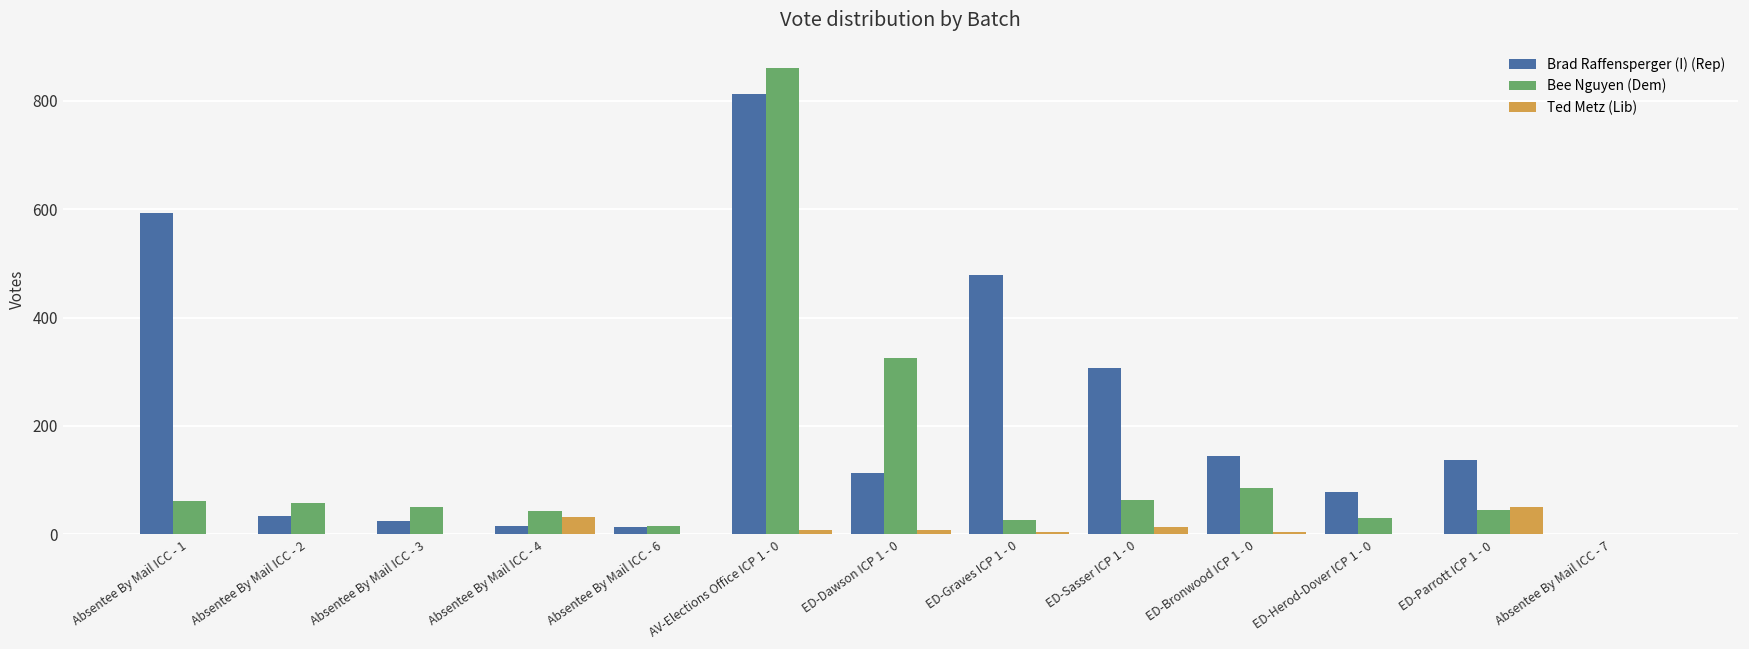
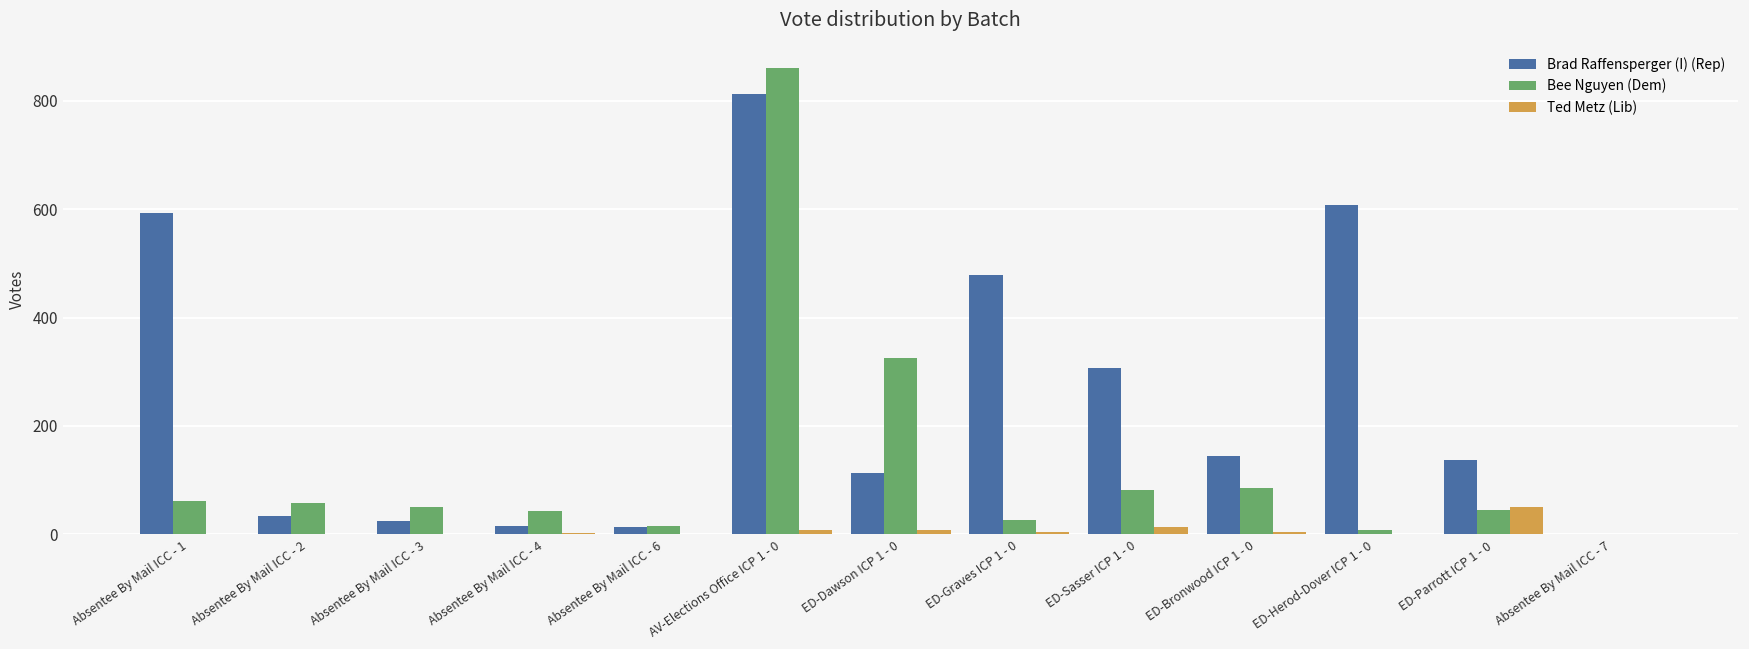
  {
    "Brad Raffensperger (I) (Rep)": {
      "Absentee By Mail ICC - 1": 590,
      "Absentee By Mail ICC - 2": 30,
      "Absentee By Mail ICC - 3": 20,
      "Absentee By Mail ICC - 4": 20,
      "Absentee By Mail ICC - 6": 10,
      "AV-Elections Office ICP 1 - 0": 810,
      "ED-Dawson ICP 1 - 0": 110,
      "ED-Graves ICP 1 - 0": 480,
      "ED-Sasser ICP 1 - 0": 310,
      "ED-Bronwood ICP 1 - 0": 140,
-     "ED-Herod-Dover ICP 1 - 0": 80,
+     "ED-Herod-Dover ICP 1 - 0": 610,
      "ED-Parrott ICP 1 - 0": 140,
      "Absentee By Mail ICC - 7": 0
    },
    "Bee Nguyen (Dem)": {
      "Absentee By Mail ICC - 1": 60,
      "Absentee By Mail ICC - 2": 60,
      "Absentee By Mail ICC - 3": 50,
      "Absentee By Mail ICC - 4": 40,
      "Absentee By Mail ICC - 6": 20,
      "AV-Elections Office ICP 1 - 0": 860,
      "ED-Dawson ICP 1 - 0": 330,
      "ED-Graves ICP 1 - 0": 30,
-     "ED-Sasser ICP 1 - 0": 60,
+     "ED-Sasser ICP 1 - 0": 80,
      "ED-Bronwood ICP 1 - 0": 90,
-     "ED-Herod-Dover ICP 1 - 0": 30,
+     "ED-Herod-Dover ICP 1 - 0": 10,
      "ED-Parrott ICP 1 - 0": 50
    },
    "Ted Metz (Lib)": {
      "Absentee By Mail ICC - 1": 0,
      "Absentee By Mail ICC - 2": 0,
-     "Absentee By Mail ICC - 4": 30,
+     "Absentee By Mail ICC - 4": 0,
      "AV-Elections Office ICP 1 - 0": 10,
      "ED-Dawson ICP 1 - 0": 10,
      "ED-Sasser ICP 1 - 0": 10,
      "ED-Herod-Dover ICP 1 - 0": 0,
      "ED-Parrott ICP 1 - 0": 50,
      "Absentee By Mail ICC - 7": 0
    }
  }
